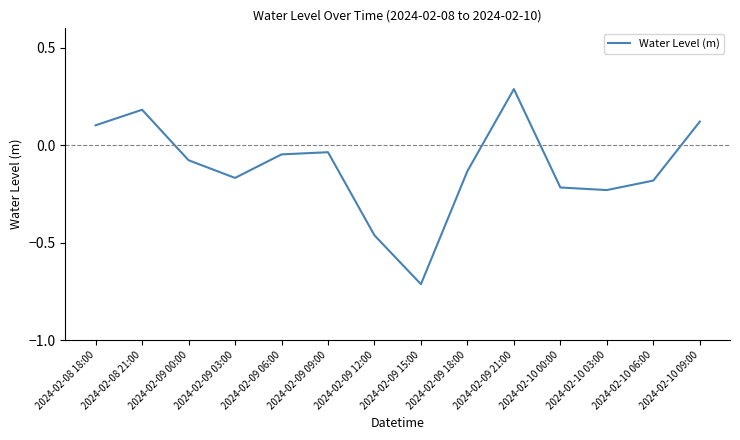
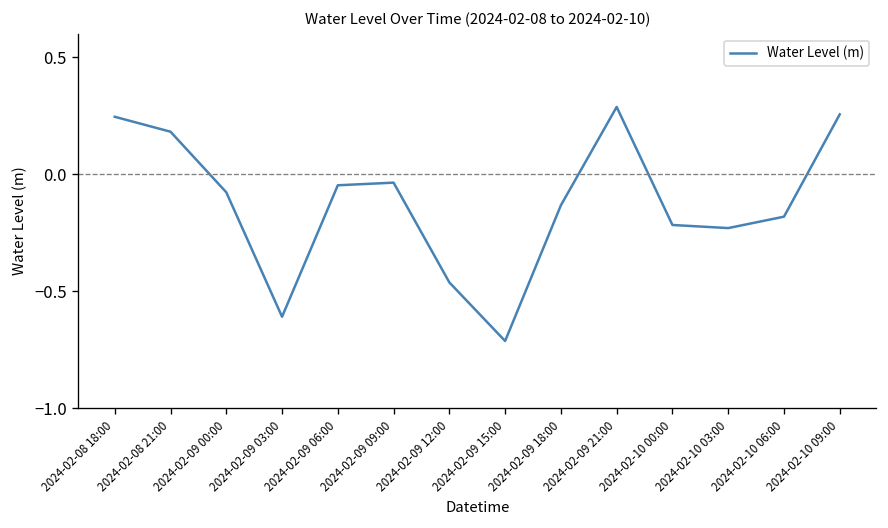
  {
-   "2024-02-08 18:00": 0.10,
+   "2024-02-08 18:00": 0.25,
    "2024-02-08 21:00": 0.18,
    "2024-02-09 00:00": -0.08,
-   "2024-02-09 03:00": -0.17,
+   "2024-02-09 03:00": -0.61,
    "2024-02-09 06:00": -0.05,
    "2024-02-09 09:00": -0.04,
    "2024-02-09 12:00": -0.46,
    "2024-02-09 15:00": -0.71,
    "2024-02-09 18:00": -0.13,
    "2024-02-09 21:00": 0.29,
    "2024-02-10 00:00": -0.22,
    "2024-02-10 03:00": -0.23,
    "2024-02-10 06:00": -0.18,
-   "2024-02-10 09:00": 0.12
+   "2024-02-10 09:00": 0.26
  }
